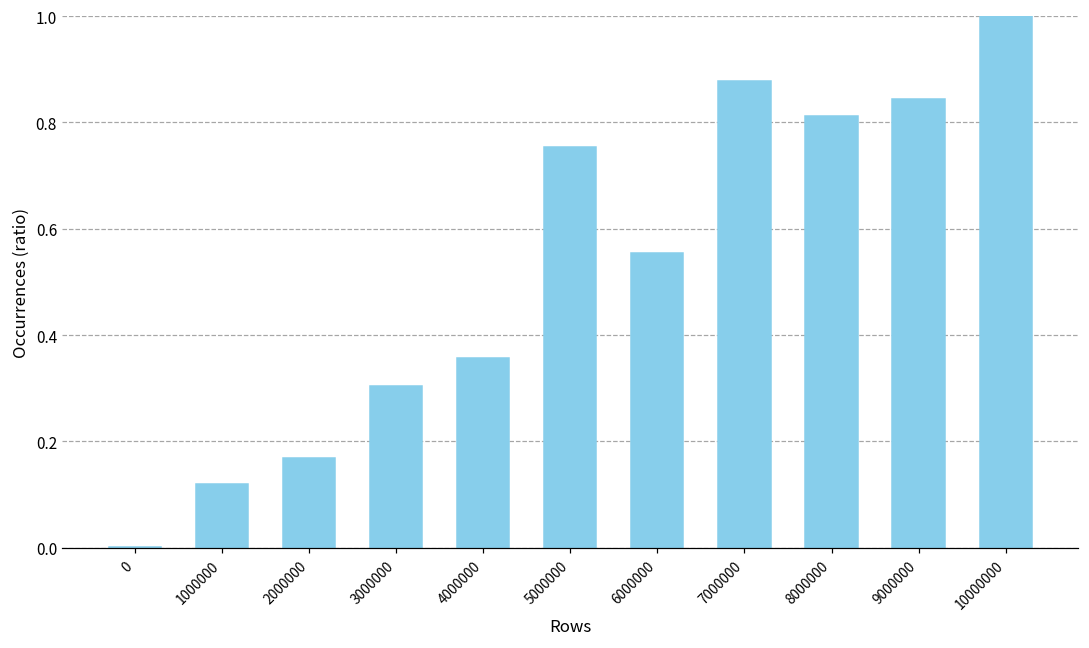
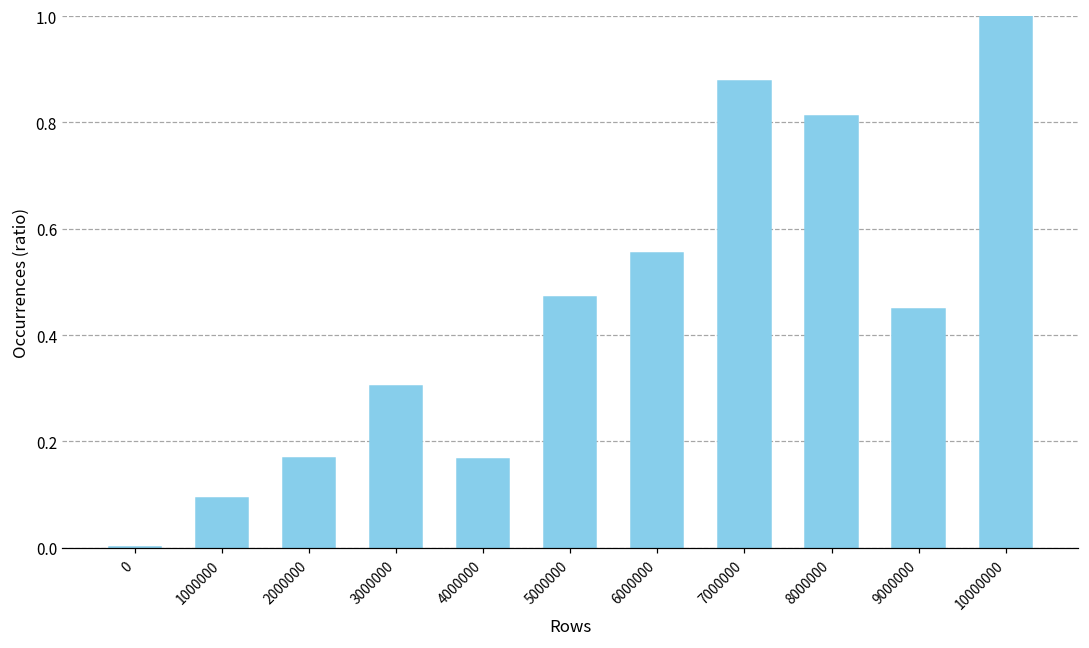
  {
-   "1000000": 0.12,
+   "1000000": 0.09,
    "2000000": 0.17,
    "3000000": 0.30,
-   "4000000": 0.36,
-   "5000000": 0.75,
+   "4000000": 0.17,
+   "5000000": 0.47,
    "6000000": 0.55,
    "7000000": 0.88,
    "8000000": 0.81,
-   "9000000": 0.84,
+   "9000000": 0.45,
    "10000000": 1.00
  }
